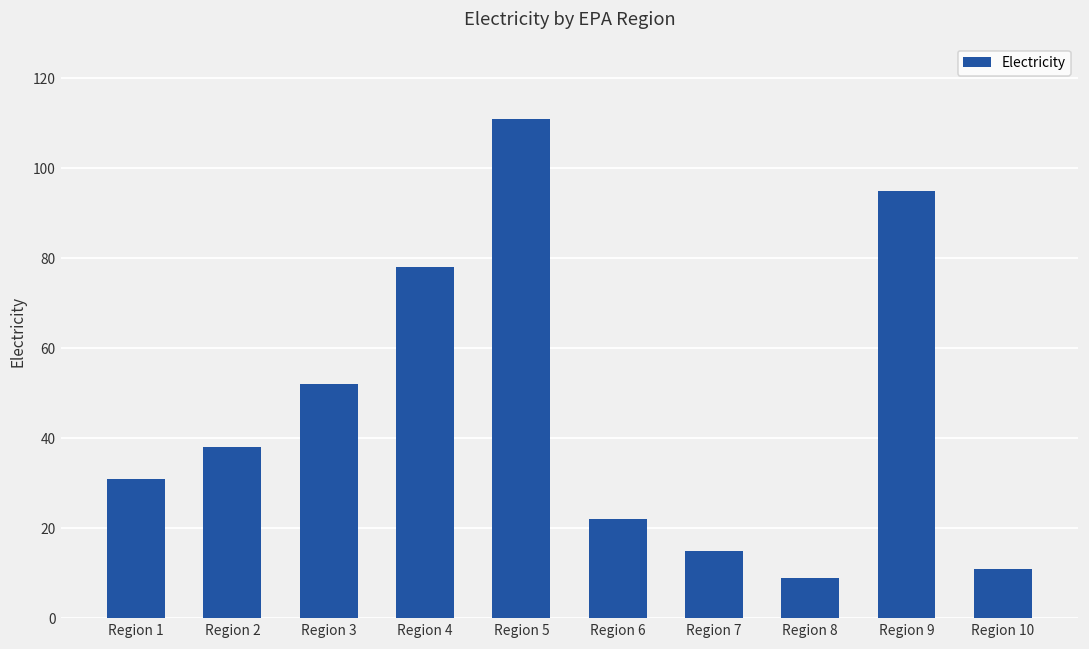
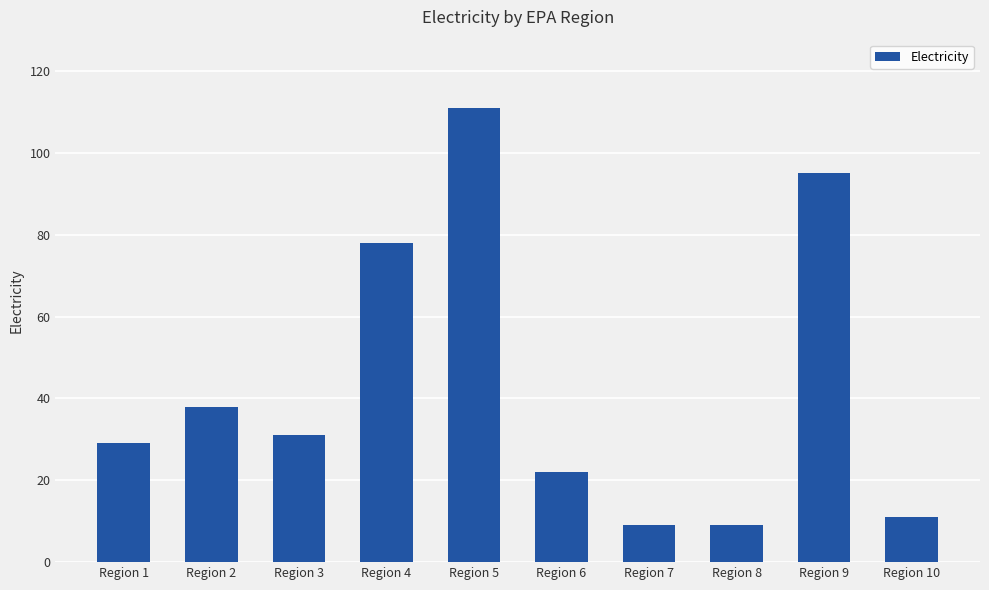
  {
-   "Region 1": 31,
+   "Region 1": 29,
    "Region 2": 38,
-   "Region 3": 52,
+   "Region 3": 31,
    "Region 4": 78,
    "Region 5": 111,
    "Region 6": 22,
-   "Region 7": 15,
+   "Region 7": 9,
    "Region 8": 9,
    "Region 9": 95,
    "Region 10": 11
  }
